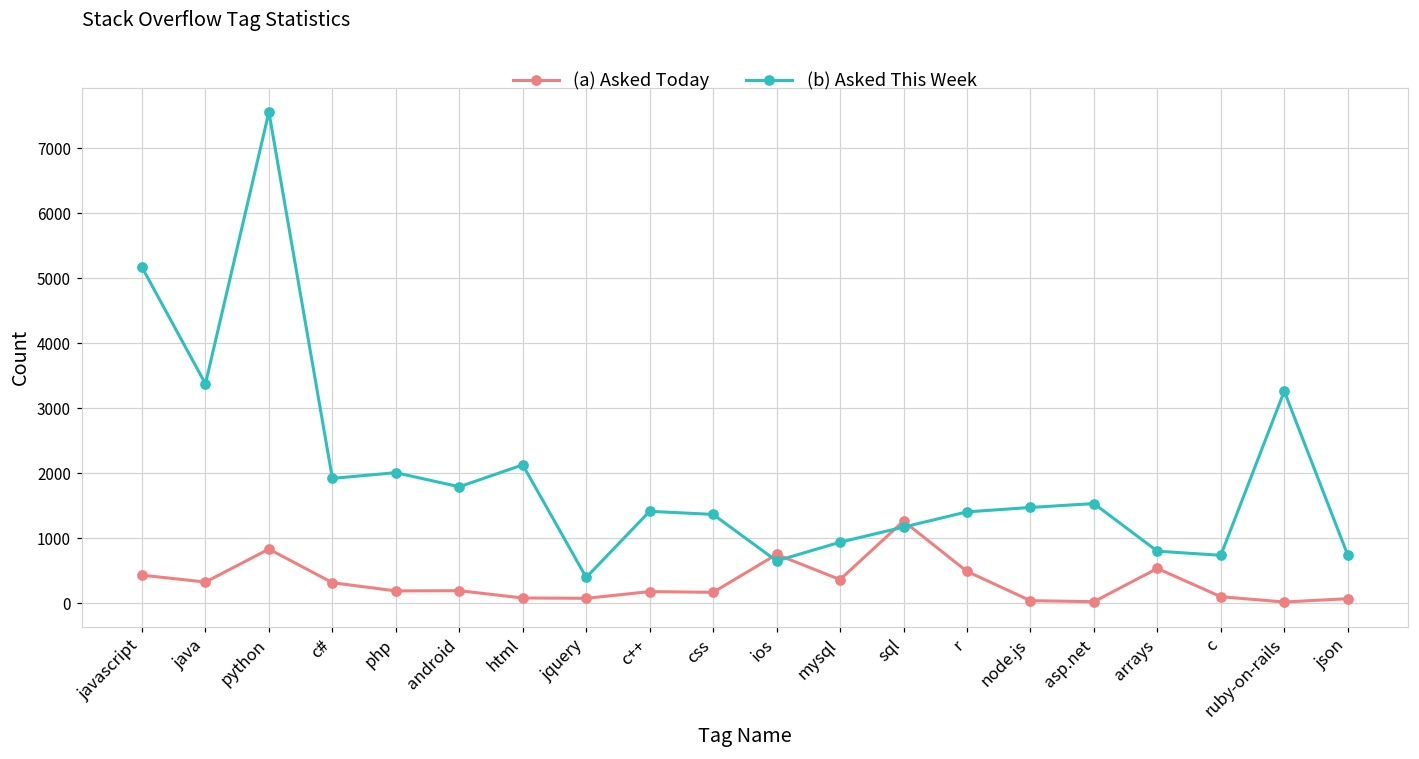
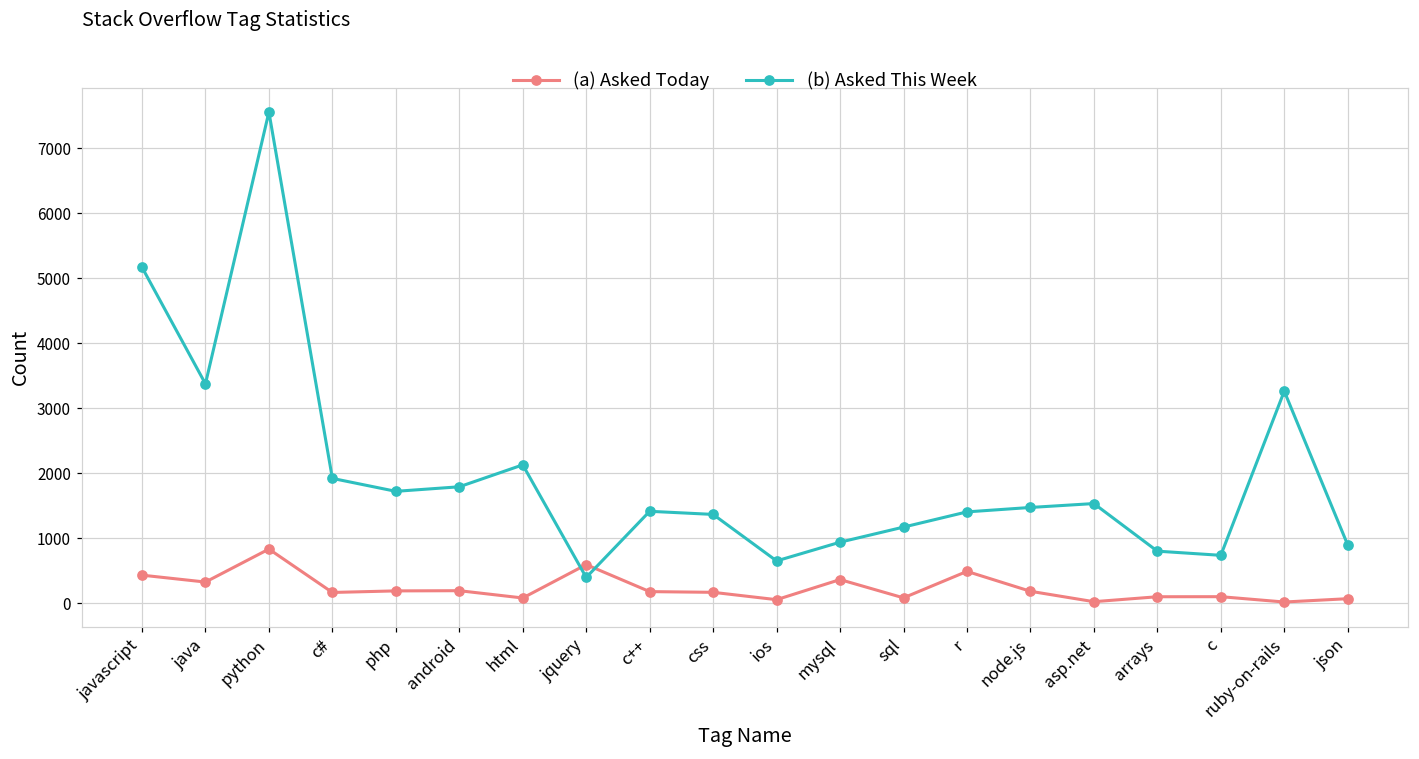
  {
    "(a) Asked Today": {
      "javascript": 400,
      "java": 300,
      "python": 800,
-     "c#": 300,
+     "c#": 200,
      "php": 200,
      "android": 200,
      "html": 100,
-     "jquery": 100,
+     "jquery": 600,
      "c++": 200,
      "css": 200,
-     "ios": 800,
+     "ios": 100,
      "mysql": 400,
-     "sql": 1300,
+     "sql": 100,
      "r": 500,
-     "node.js": 0,
+     "node.js": 200,
      "asp.net": 0,
-     "arrays": 500,
+     "arrays": 100,
      "c": 100,
      "ruby-on-rails": 0,
      "json": 100
    },
    "(b) Asked This Week": {
      "javascript": 5200,
      "java": 3400,
      "python": 7600,
      "c#": 1900,
-     "php": 2000,
+     "php": 1700,
      "android": 1800,
      "html": 2100,
      "jquery": 400,
      "c++": 1400,
      "css": 1400,
      "ios": 700,
      "mysql": 900,
      "sql": 1200,
      "r": 1400,
      "node.js": 1500,
      "asp.net": 1500,
      "arrays": 800,
      "c": 700,
      "ruby-on-rails": 3300,
-     "json": 700
+     "json": 900
    }
  }
